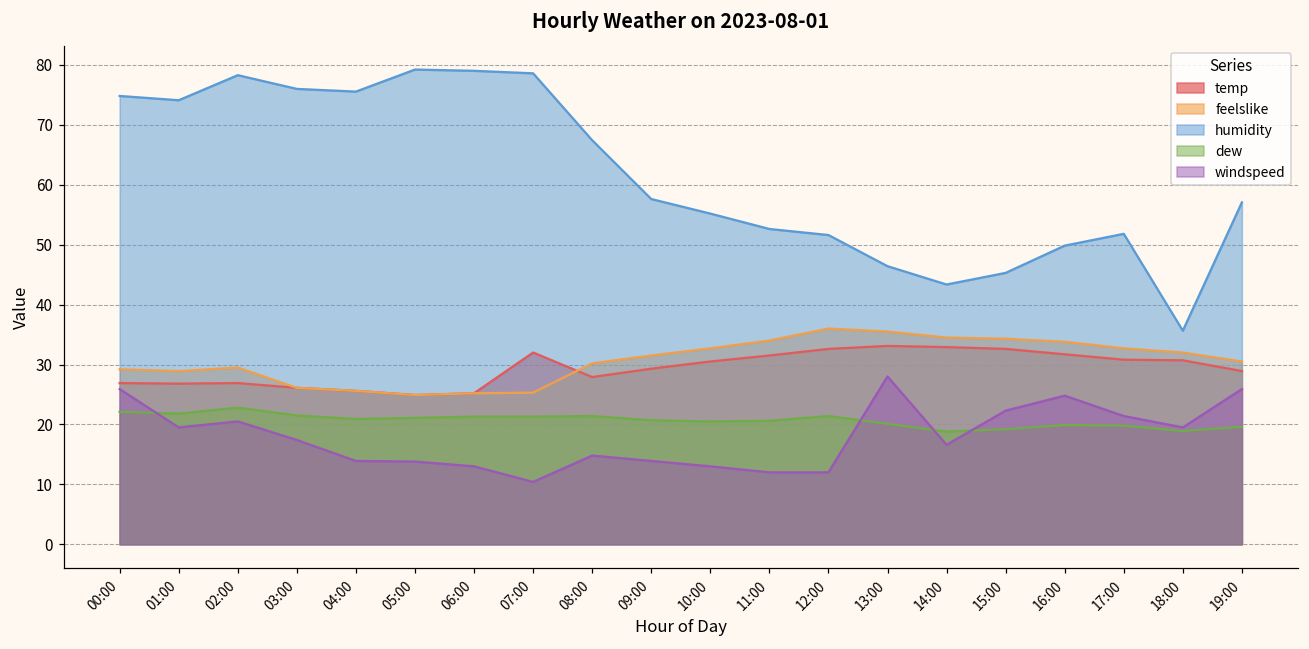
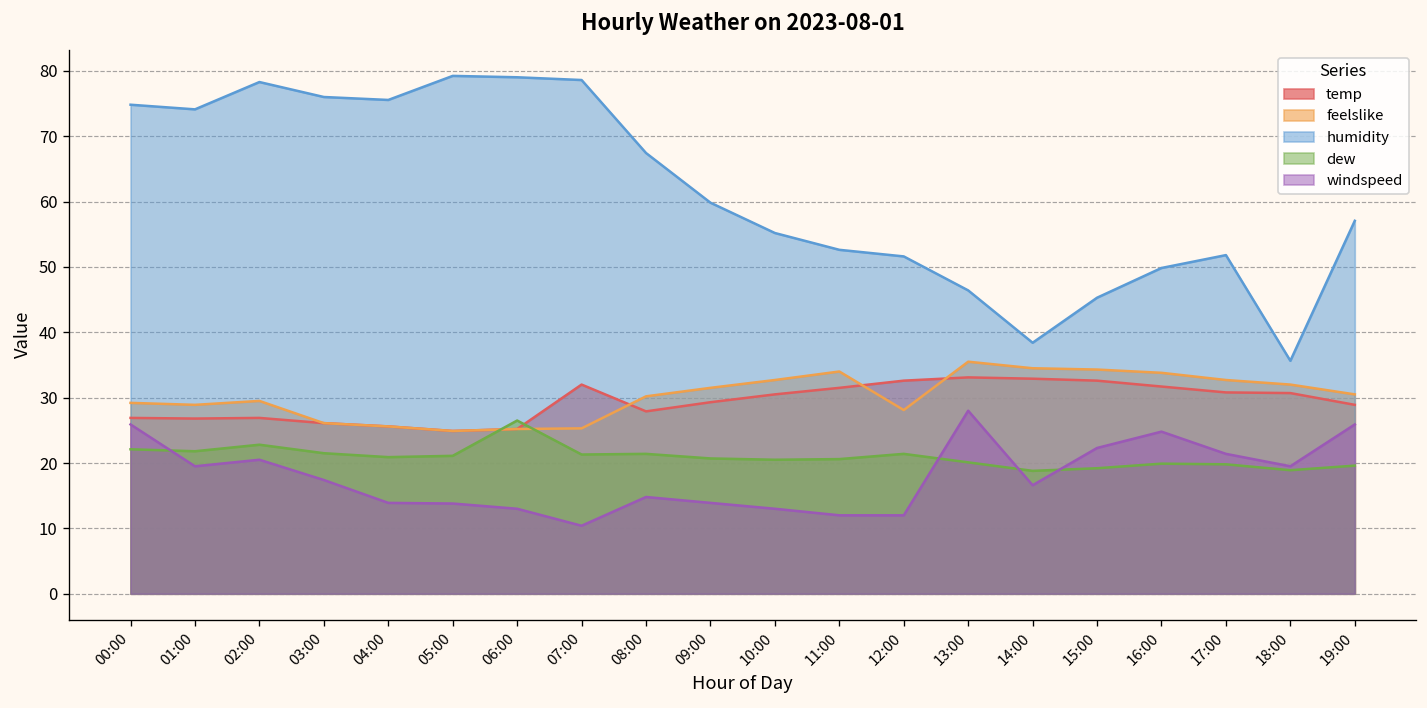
  {
    "temp": {
      "00:00": 27,
      "01:00": 27,
      "02:00": 27,
      "07:00": 32,
      "08:00": 28,
      "09:00": 29,
      "10:00": 31,
      "11:00": 32,
      "12:00": 33,
      "13:00": 33,
      "14:00": 33,
      "15:00": 33,
      "16:00": 32,
      "17:00": 31,
      "18:00": 31,
      "19:00": 29
    },
    "feelslike": {
      "00:00": 29,
      "01:00": 29,
      "02:00": 30,
      "07:00": 25,
      "08:00": 30,
      "09:00": 32,
      "10:00": 33,
      "11:00": 34,
-     "12:00": 36,
+     "12:00": 28,
      "13:00": 36,
      "14:00": 35,
      "15:00": 34,
      "16:00": 34,
      "17:00": 33,
      "18:00": 32,
      "19:00": 31
    },
    "humidity": {
      "00:00": 75,
      "01:00": 74,
      "02:00": 78,
      "03:00": 76,
      "04:00": 76,
      "05:00": 79,
      "06:00": 79,
      "07:00": 79,
      "08:00": 67,
-     "09:00": 58,
+     "09:00": 60,
      "10:00": 55,
      "11:00": 53,
      "12:00": 52,
      "13:00": 46,
-     "14:00": 43,
+     "14:00": 38,
      "15:00": 45,
      "16:00": 50,
      "17:00": 52,
      "18:00": 36,
      "19:00": 57
    },
    "dew": {
      "00:00": 22,
      "01:00": 22,
      "02:00": 23,
      "03:00": 22,
      "04:00": 21,
      "05:00": 21,
-     "06:00": 21,
+     "06:00": 27,
      "07:00": 21,
      "08:00": 21,
      "09:00": 21,
      "10:00": 21,
      "11:00": 21,
      "12:00": 21,
      "13:00": 20,
      "14:00": 19,
      "15:00": 19,
      "16:00": 20,
      "17:00": 20,
      "18:00": 19,
      "19:00": 20
    },
    "windspeed": {
      "00:00": 26,
      "01:00": 20,
      "02:00": 21,
      "03:00": 17,
      "04:00": 14,
      "05:00": 14,
      "06:00": 13,
      "07:00": 10,
      "08:00": 15,
      "09:00": 14,
      "10:00": 13,
      "11:00": 12,
      "12:00": 12,
      "13:00": 28,
      "14:00": 17,
      "15:00": 22,
      "16:00": 25,
      "17:00": 21,
      "18:00": 20,
      "19:00": 26
    }
  }
